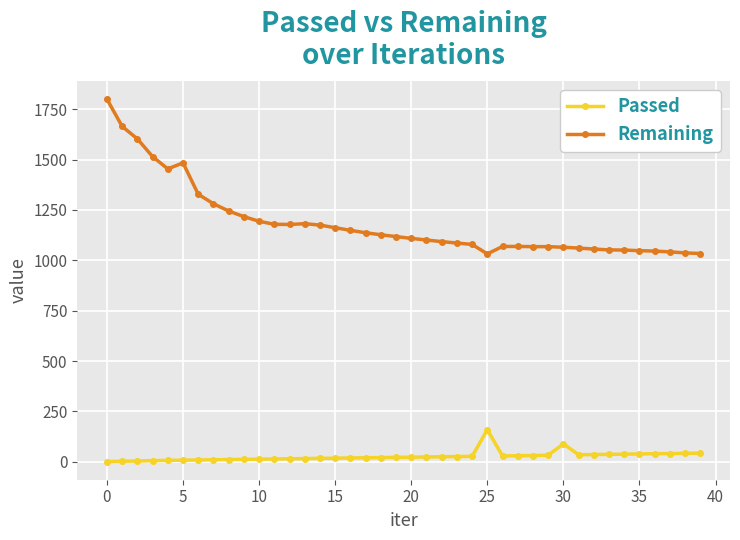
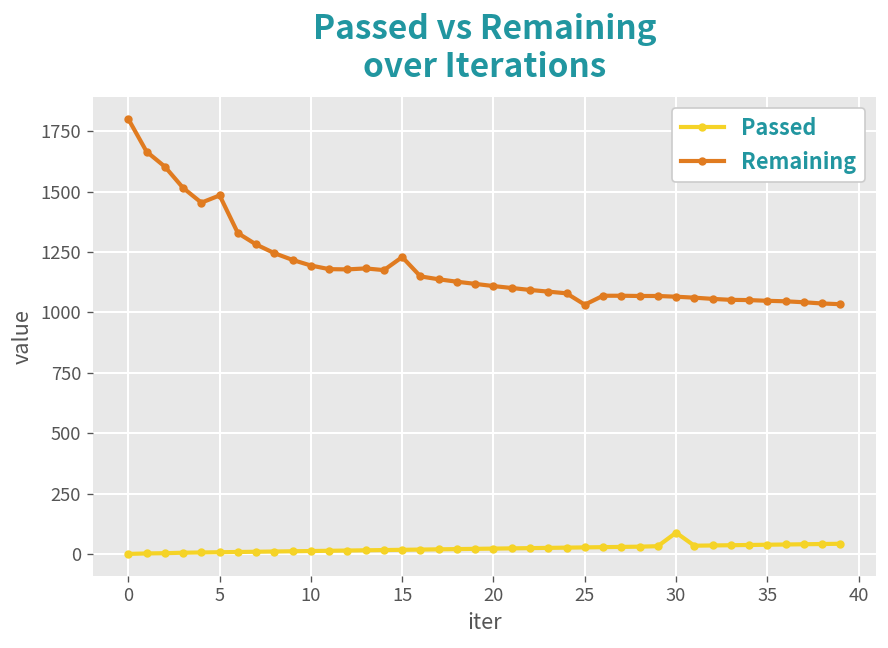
  {
    "Passed": {
      "0": 0,
      "5": 10,
      "10": 10,
      "15": 20,
      "20": 20,
-     "25": 160,
+     "25": 30,
      "30": 90,
      "35": 40
    },
    "Remaining": {
      "0": 1800,
      "5": 1480,
      "10": 1190,
-     "15": 1160,
+     "15": 1230,
      "20": 1110,
      "25": 1030,
      "30": 1070,
      "35": 1050
    }
  }
